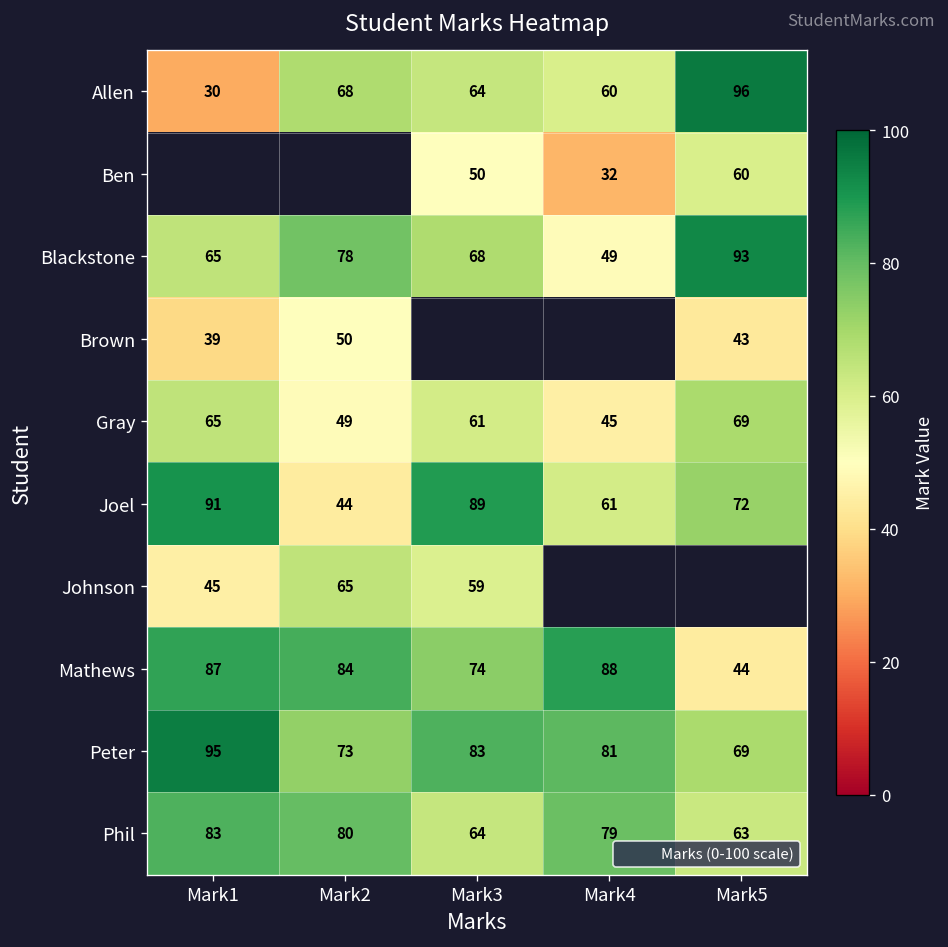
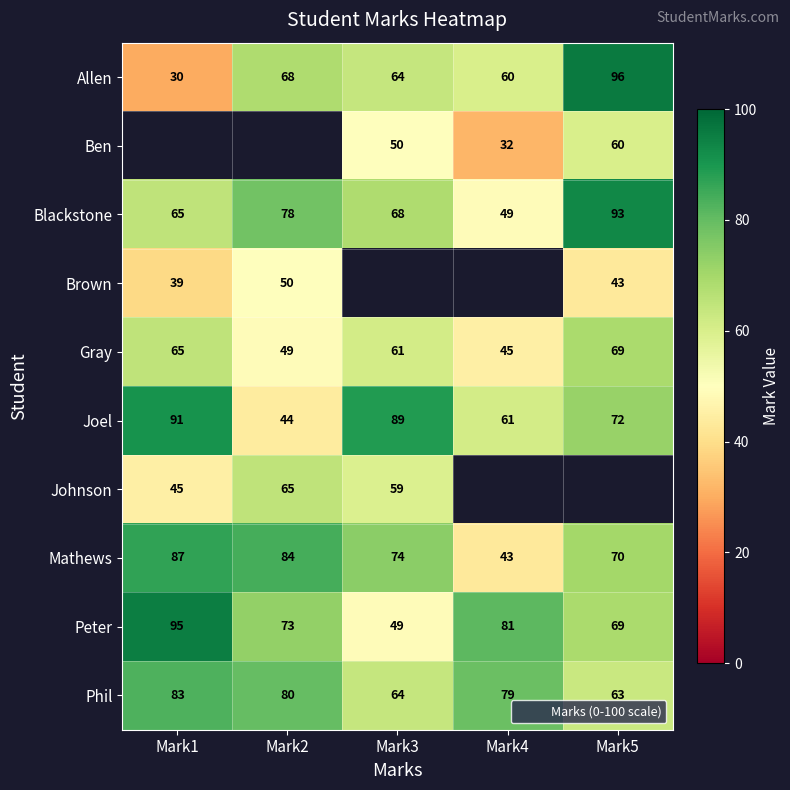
  {
    "Allen": {
      "Mark1": 30,
      "Mark2": 68,
      "Mark3": 64,
      "Mark4": 60,
      "Mark5": 96
    },
    "Ben": {
      "Mark3": 50,
      "Mark4": 32,
      "Mark5": 60
    },
    "Blackstone": {
      "Mark1": 65,
      "Mark2": 78,
      "Mark3": 68,
      "Mark4": 49,
      "Mark5": 93
    },
    "Brown": {
      "Mark1": 39,
      "Mark2": 50,
      "Mark5": 43
    },
    "Gray": {
      "Mark1": 65,
      "Mark2": 49,
      "Mark3": 61,
      "Mark4": 45,
      "Mark5": 69
    },
    "Joel": {
      "Mark1": 91,
      "Mark2": 44,
      "Mark3": 89,
      "Mark4": 61,
      "Mark5": 72
    },
    "Johnson": {
      "Mark1": 45,
      "Mark2": 65,
      "Mark3": 59
    },
    "Mathews": {
      "Mark1": 87,
      "Mark2": 84,
      "Mark3": 74,
-     "Mark4": 88,
-     "Mark5": 44
+     "Mark4": 43,
+     "Mark5": 70
    },
    "Peter": {
      "Mark1": 95,
      "Mark2": 73,
-     "Mark3": 83,
+     "Mark3": 49,
      "Mark4": 81,
      "Mark5": 69
    },
    "Phil": {
      "Mark1": 83,
      "Mark2": 80,
      "Mark3": 64
    }
  }
